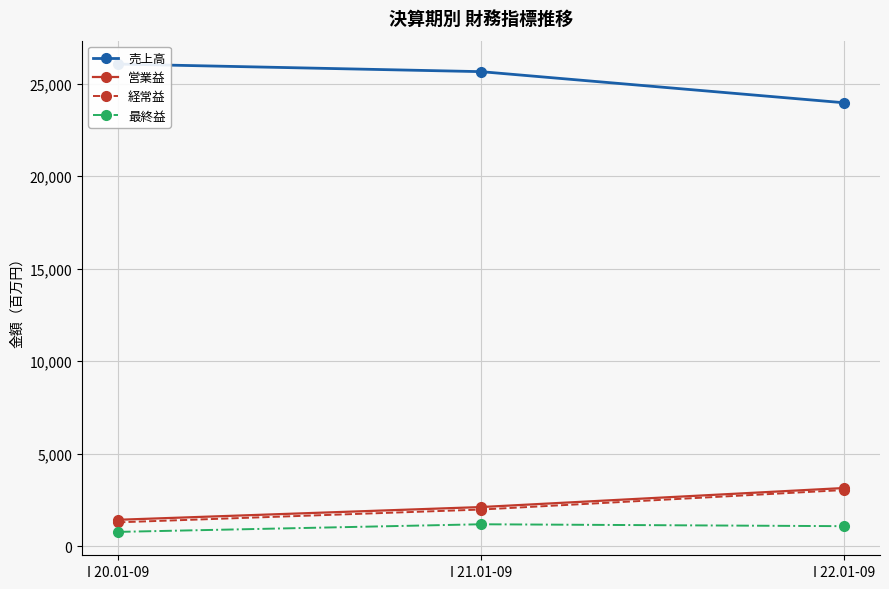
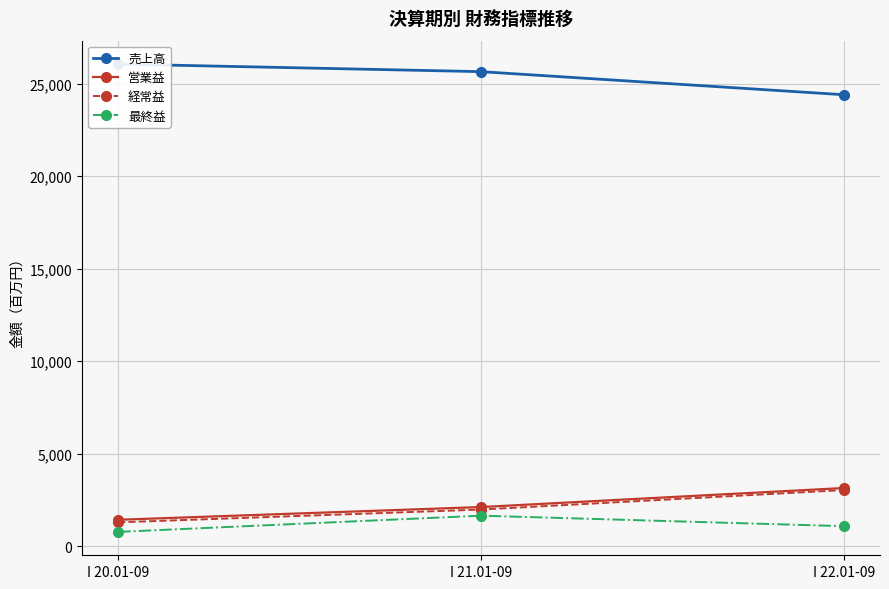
  {
    "売上高": {
      "I 21.01-09": "25,600",
-     "I 22.01-09": "24,000"
+     "I 22.01-09": "24,400"
    },
    "最終益": {
      "I 20.01-09": "800",
-     "I 21.01-09": "1,200",
+     "I 21.01-09": "1,600",
      "I 22.01-09": "1,100"
    }
  }
